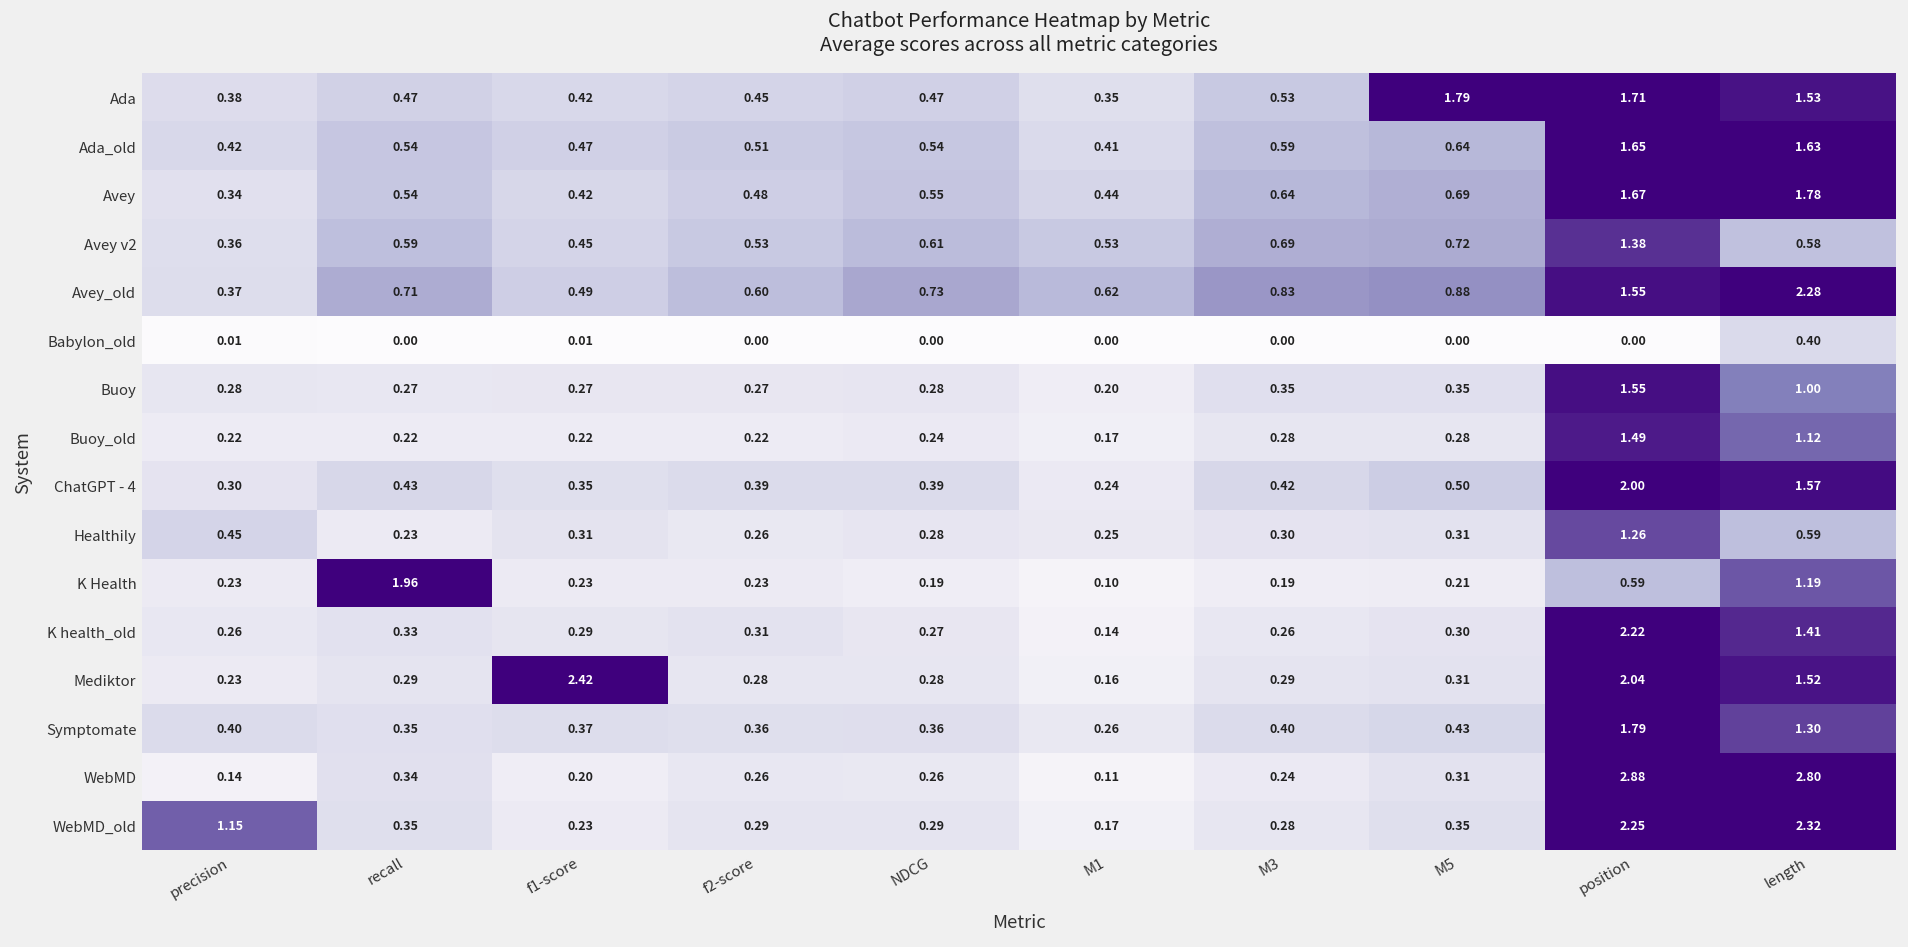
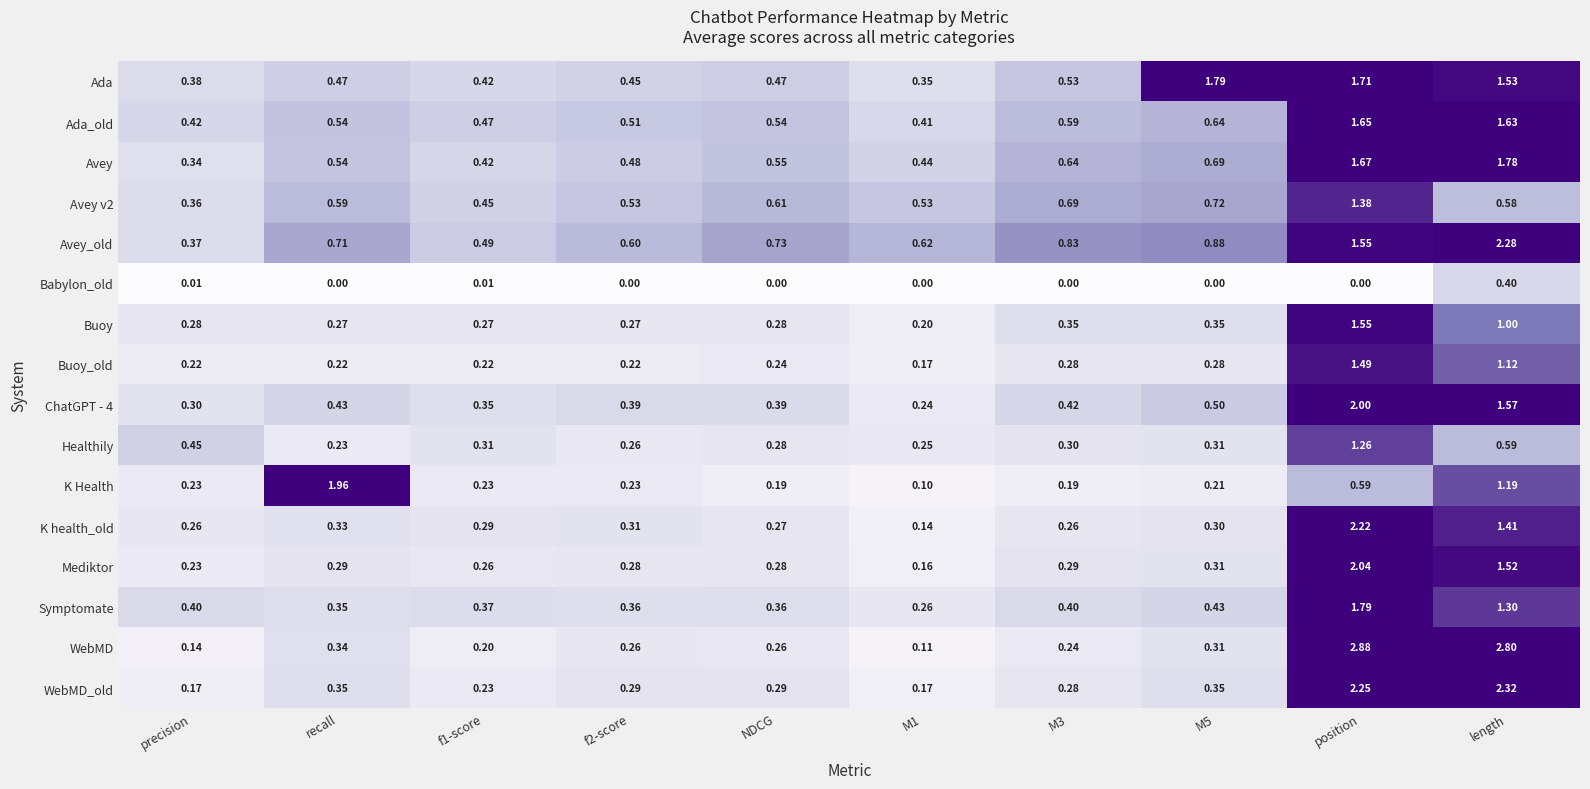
  {
    "Ada": {
      "precision": 0.38,
      "recall": 0.47,
      "f1-score": 0.42,
      "f2-score": 0.45,
      "NDCG": 0.47,
      "M1": 0.35,
      "M3": 0.53,
      "M5": 1.79,
      "position": 1.71,
      "length": 1.53
    },
    "Ada_old": {
      "precision": 0.42,
      "recall": 0.54,
      "f1-score": 0.47,
      "f2-score": 0.51,
      "NDCG": 0.54,
      "M1": 0.41,
      "M3": 0.59,
      "M5": 0.64,
      "position": 1.65,
      "length": 1.63
    },
    "Avey": {
      "precision": 0.34,
      "recall": 0.54,
      "f1-score": 0.42,
      "f2-score": 0.48,
      "NDCG": 0.55,
      "M1": 0.44,
      "M3": 0.64,
      "M5": 0.69,
      "position": 1.67,
      "length": 1.78
    },
    "Avey v2": {
      "precision": 0.36,
      "recall": 0.59,
      "f1-score": 0.45,
      "f2-score": 0.53,
      "NDCG": 0.61,
      "M1": 0.53,
      "M3": 0.69,
      "M5": 0.72,
      "position": 1.38,
      "length": 0.58
    },
    "Avey_old": {
      "precision": 0.37,
      "recall": 0.71,
      "f1-score": 0.49,
      "f2-score": 0.60,
      "NDCG": 0.73,
      "M1": 0.62,
      "M3": 0.83,
      "M5": 0.88,
      "position": 1.55,
      "length": 2.28
    },
    "Babylon_old": {
      "precision": 0.01,
      "recall": 0.00,
      "f1-score": 0.01,
      "f2-score": 0.00,
      "NDCG": 0.00,
      "M1": 0.00,
      "M3": 0.00,
      "M5": 0.00,
      "position": 0.00,
      "length": 0.40
    },
    "Buoy": {
      "precision": 0.28,
      "recall": 0.27,
      "f1-score": 0.27,
      "f2-score": 0.27,
      "NDCG": 0.28,
      "M1": 0.20,
      "M3": 0.35,
      "M5": 0.35,
      "position": 1.55,
      "length": 1.00
    },
    "Buoy_old": {
      "precision": 0.22,
      "recall": 0.22,
      "f1-score": 0.22,
      "f2-score": 0.22,
      "NDCG": 0.24,
      "M1": 0.17,
      "M3": 0.28,
      "M5": 0.28,
      "position": 1.49,
      "length": 1.12
    },
    "ChatGPT - 4": {
      "precision": 0.30,
      "recall": 0.43,
      "f1-score": 0.35,
      "f2-score": 0.39,
      "NDCG": 0.39,
      "M1": 0.24,
      "M3": 0.42,
      "M5": 0.50,
      "position": 2.00,
      "length": 1.57
    },
    "Healthily": {
      "precision": 0.45,
      "recall": 0.23,
      "f1-score": 0.31,
      "f2-score": 0.26,
      "NDCG": 0.28,
      "M1": 0.25,
      "M3": 0.30,
      "M5": 0.31,
      "position": 1.26,
      "length": 0.59
    },
    "K Health": {
      "precision": 0.23,
      "recall": 1.96,
      "f1-score": 0.23,
      "f2-score": 0.23,
      "NDCG": 0.19,
      "M1": 0.10,
      "M3": 0.19,
      "M5": 0.21,
      "position": 0.59,
      "length": 1.19
    },
    "K health_old": {
      "precision": 0.26,
      "recall": 0.33,
      "f1-score": 0.29,
      "f2-score": 0.31,
      "NDCG": 0.27,
      "M1": 0.14,
      "M3": 0.26,
      "M5": 0.30,
      "position": 2.22,
      "length": 1.41
    },
    "Mediktor": {
      "precision": 0.23,
      "recall": 0.29,
-     "f1-score": 2.42,
+     "f1-score": 0.26,
      "f2-score": 0.28,
      "NDCG": 0.28,
      "M1": 0.16,
      "M3": 0.29,
      "M5": 0.31,
      "position": 2.04,
      "length": 1.52
    },
    "Symptomate": {
      "precision": 0.40,
      "recall": 0.35,
      "f1-score": 0.37,
      "f2-score": 0.36,
      "NDCG": 0.36,
      "M1": 0.26,
      "M3": 0.40,
      "M5": 0.43,
      "position": 1.79,
      "length": 1.30
    },
    "WebMD": {
      "precision": 0.14,
      "recall": 0.34,
      "f1-score": 0.20,
      "f2-score": 0.26,
      "NDCG": 0.26,
      "M1": 0.11,
      "M3": 0.24,
      "M5": 0.31,
      "position": 2.88,
      "length": 2.80
    },
    "WebMD_old": {
-     "precision": 1.15,
+     "precision": 0.17,
      "recall": 0.35,
      "f1-score": 0.23,
      "f2-score": 0.29,
      "NDCG": 0.29,
      "M1": 0.17,
      "M3": 0.28,
      "M5": 0.35,
      "position": 2.25,
      "length": 2.32
    }
  }
